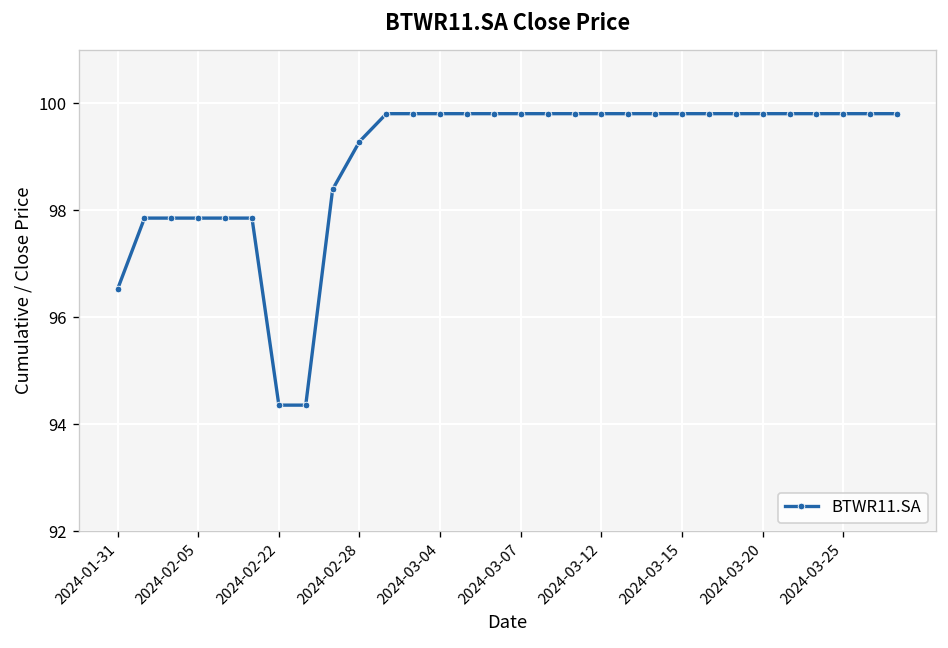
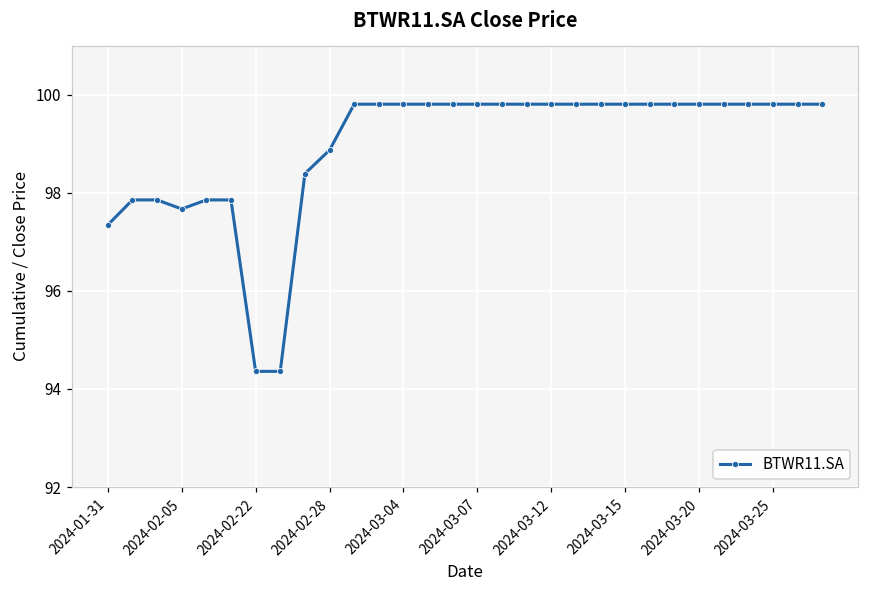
  {
-   "2024-01-31": 96.5,
-   "2024-02-05": 97.9,
+   "2024-01-31": 97.3,
+   "2024-02-05": 97.7,
    "2024-02-22": 94.4,
-   "2024-02-28": 99.3,
+   "2024-02-28": 98.9,
    "2024-03-04": 99.8,
    "2024-03-07": 99.8,
    "2024-03-12": 99.8,
    "2024-03-15": 99.8,
    "2024-03-20": 99.8,
    "2024-03-25": 99.8
  }
